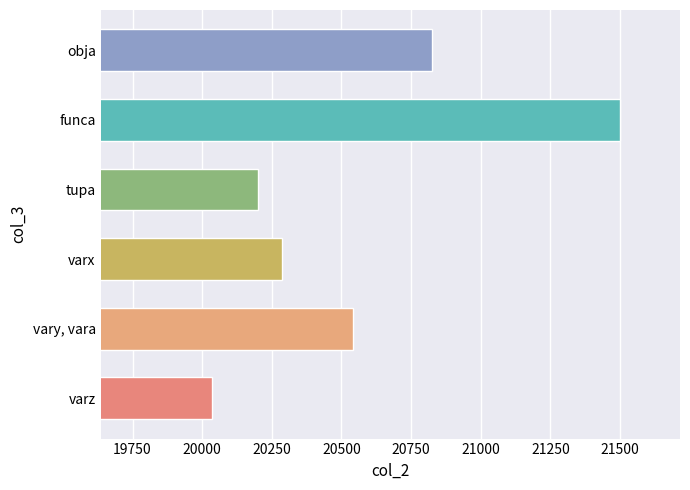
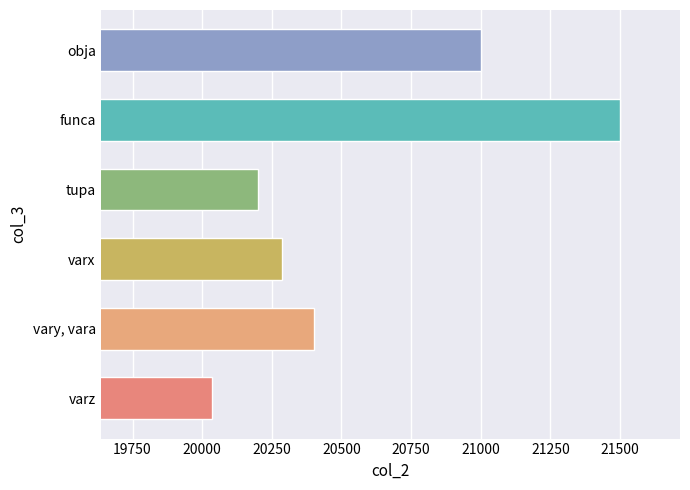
  {
-   "obja": 20830,
+   "obja": 21000,
    "funca": 21500,
    "tupa": 20200,
    "varx": 20290,
-   "vary, vara": 20540,
+   "vary, vara": 20400,
    "varz": 20040
  }
